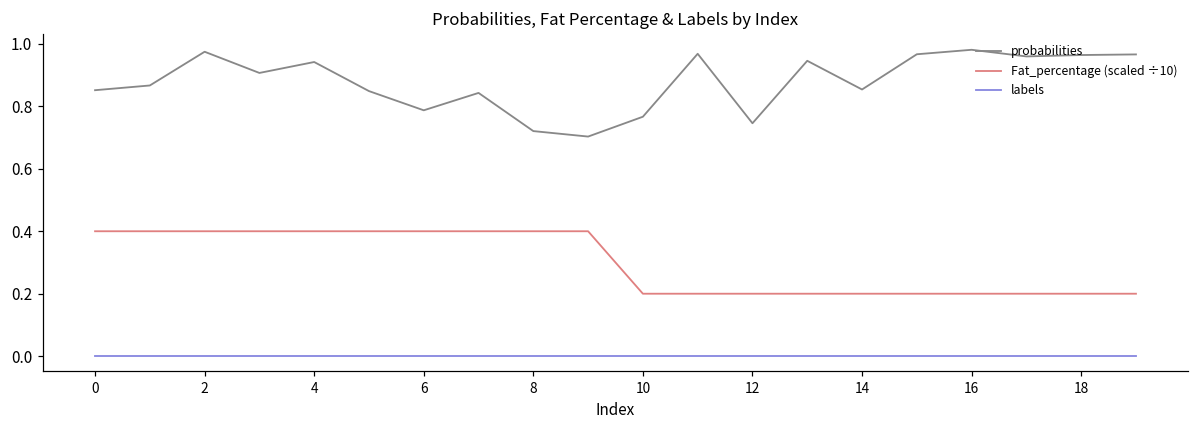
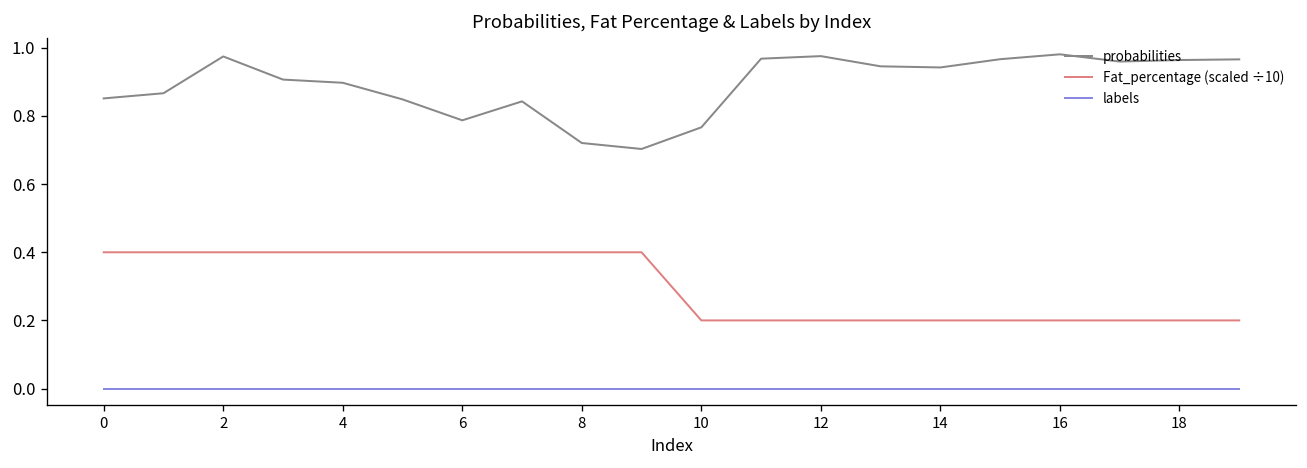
  {
    "probabilities": {
      "0": 0.85,
      "2": 0.97,
-     "4": 0.94,
+     "4": 0.90,
      "6": 0.79,
      "8": 0.72,
      "10": 0.77,
-     "12": 0.75,
-     "14": 0.85,
+     "12": 0.98,
+     "14": 0.94,
      "16": 0.98,
      "18": 0.96
    },
    "Fat_percentage (scaled ÷10)": {
      "0": 0.40,
      "2": 0.40,
      "4": 0.40,
      "6": 0.40,
      "8": 0.40,
      "10": 0.20,
      "12": 0.20,
      "14": 0.20,
      "16": 0.20,
      "18": 0.20
    },
    "labels": {
      "0": 0.00,
      "2": 0.00,
      "4": 0.00,
      "6": 0.00,
      "8": 0.00,
      "10": 0.00,
      "12": 0.00,
      "14": 0.00,
      "16": 0.00,
      "18": 0.00
    }
  }
